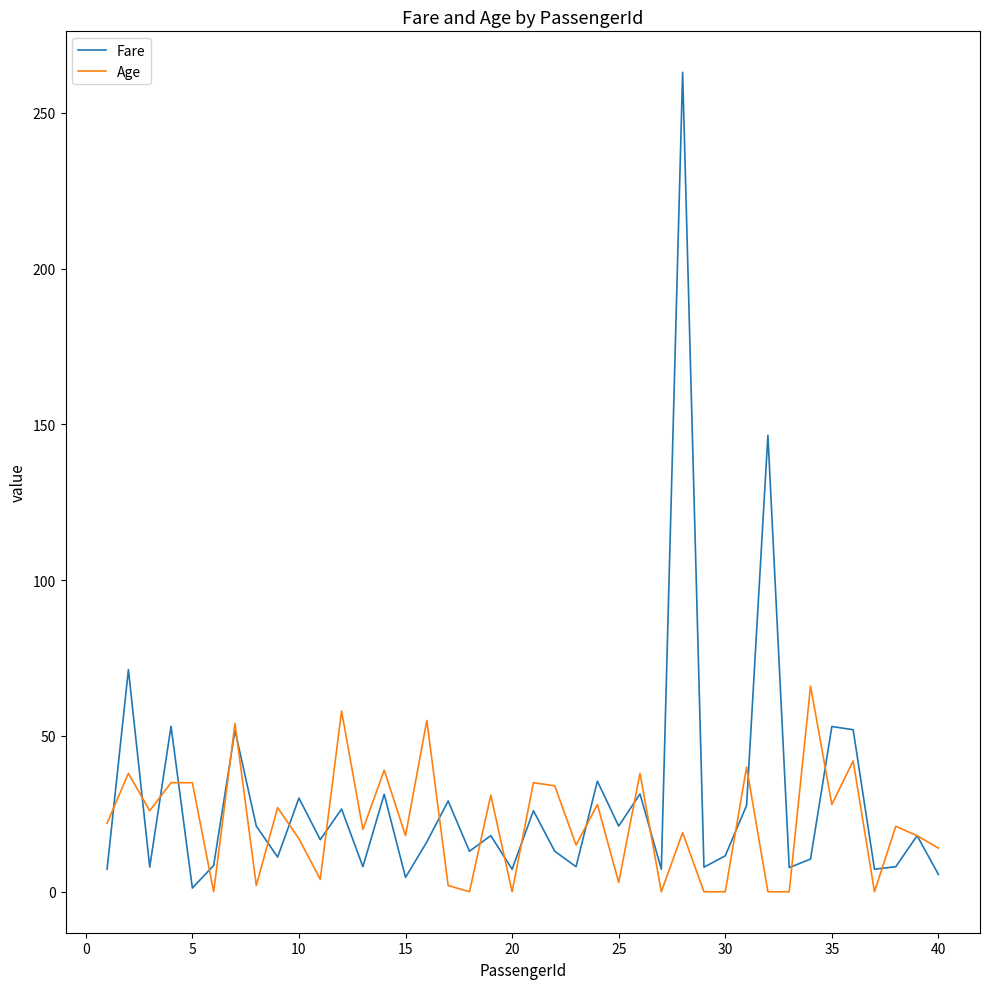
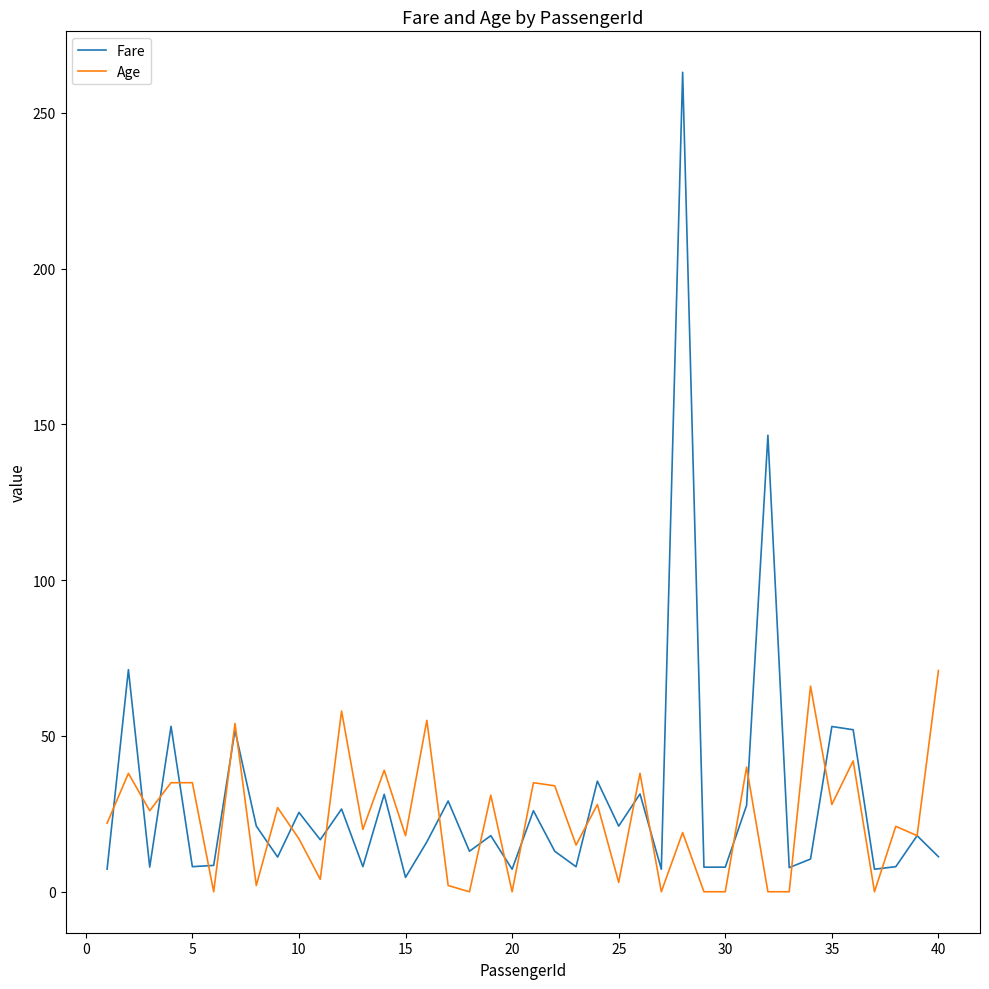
  {
    "Fare": {
-     "5": 1,
-     "10": 30,
+     "5": 8,
+     "10": 25,
      "15": 5,
      "20": 7,
      "25": 21,
-     "30": 12,
+     "30": 8,
      "35": 53,
-     "40": 6
+     "40": 11
    },
    "Age": {
      "5": 35,
      "10": 17,
      "15": 18,
      "20": 0,
      "25": 3,
      "30": 0,
      "35": 28,
-     "40": 14
+     "40": 71
    }
  }
